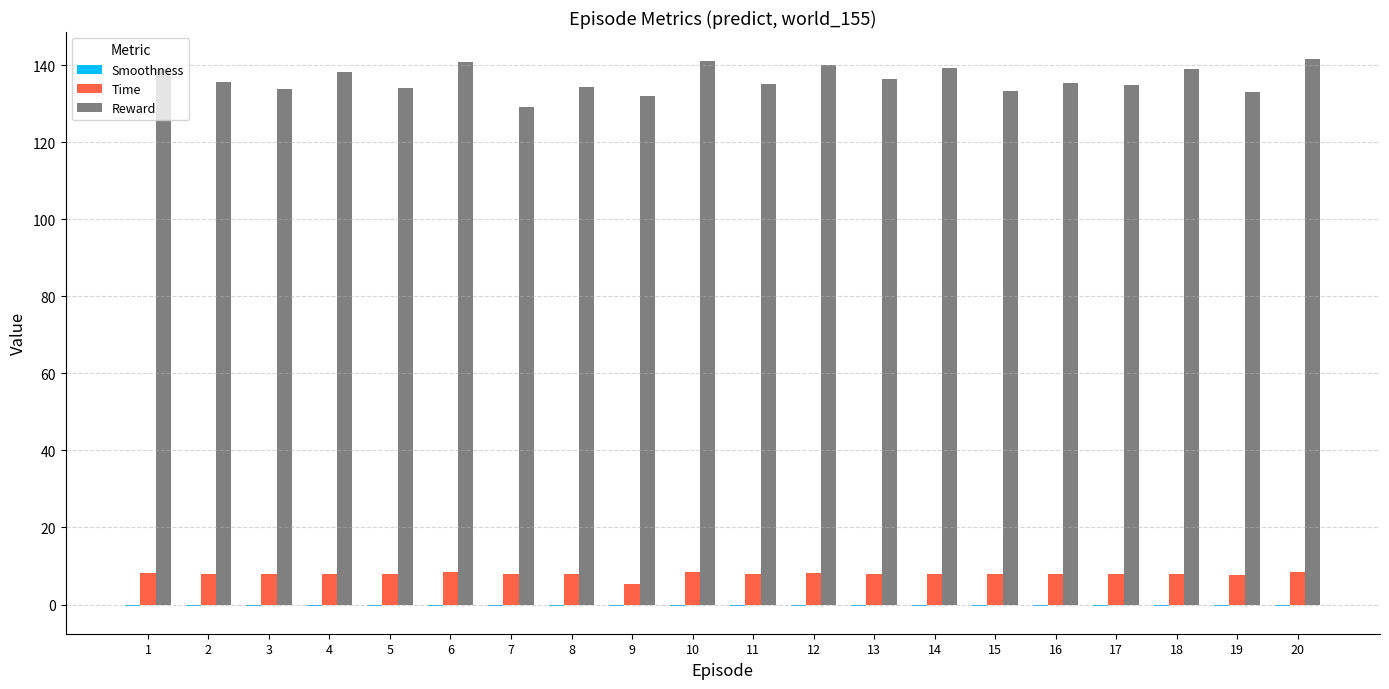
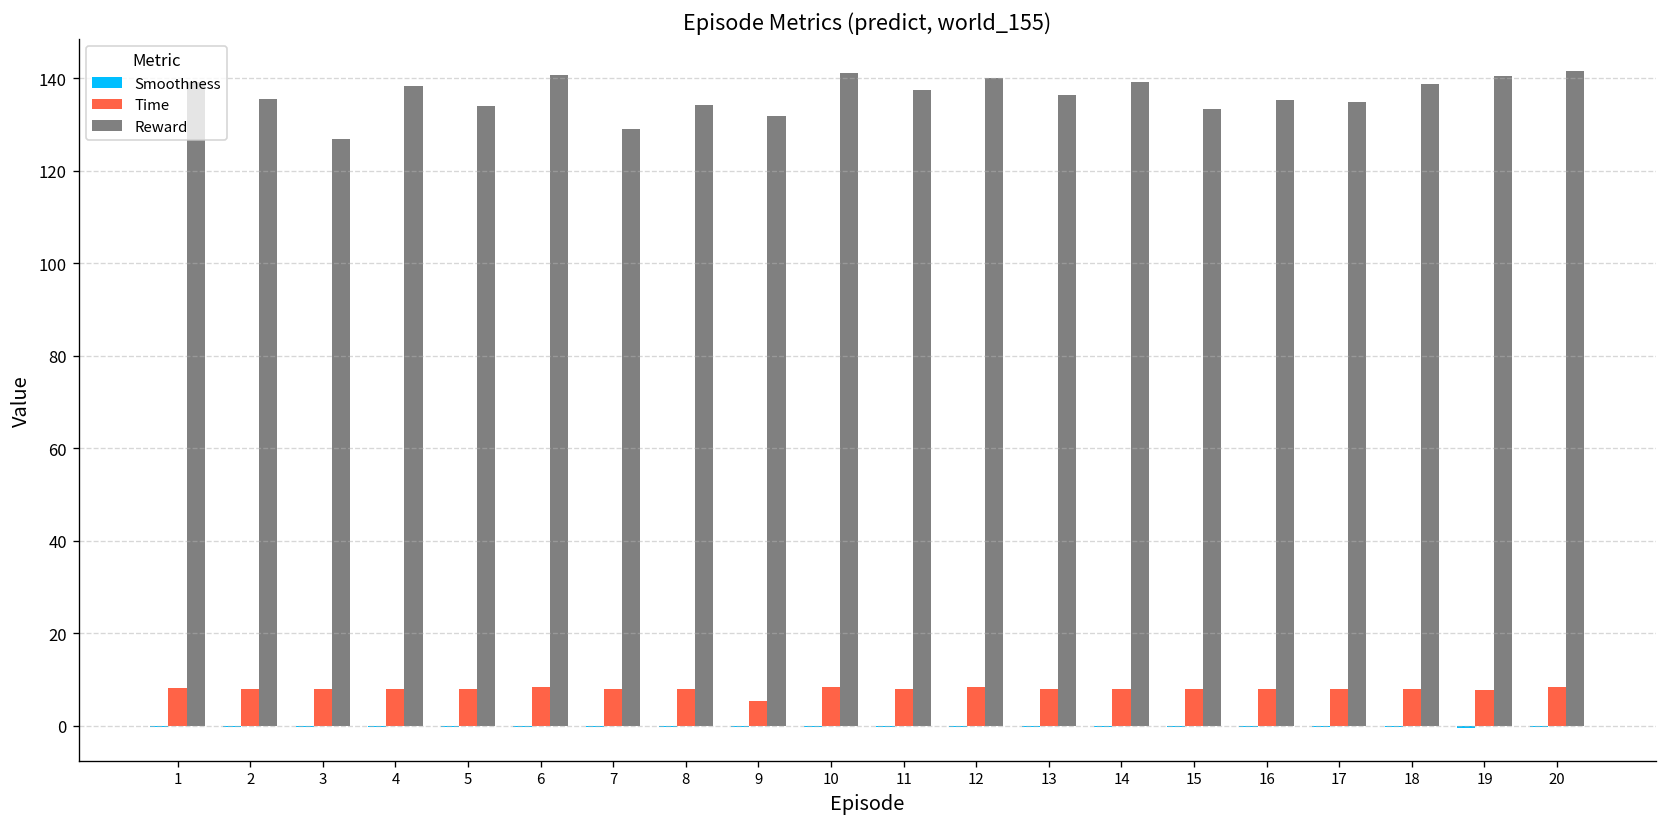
  {
    "Time": {
      "1": 8,
      "2": 8,
      "3": 8,
      "4": 8,
      "5": 8,
      "6": 8,
      "7": 8,
      "8": 8,
      "9": 5,
      "10": 8,
      "11": 8,
      "12": 8,
      "13": 8,
      "14": 8,
      "15": 8,
      "16": 8,
      "17": 8,
      "18": 8,
      "19": 8,
      "20": 8
    },
    "Reward": {
      "2": 136,
-     "3": 134,
+     "3": 127,
      "4": 138,
      "5": 134,
      "6": 141,
      "7": 129,
      "8": 134,
      "9": 132,
      "10": 141,
-     "11": 135,
+     "11": 138,
      "12": 140,
      "13": 136,
      "14": 139,
      "15": 133,
      "16": 135,
      "17": 135,
      "18": 139,
-     "19": 133,
+     "19": 141,
      "20": 142
    }
  }
